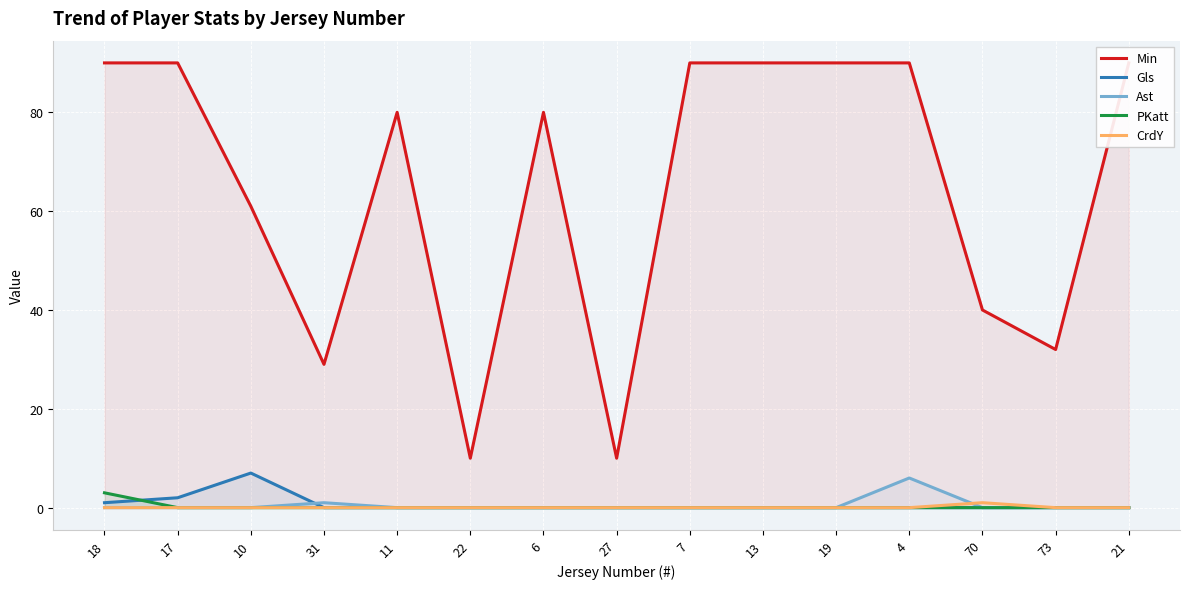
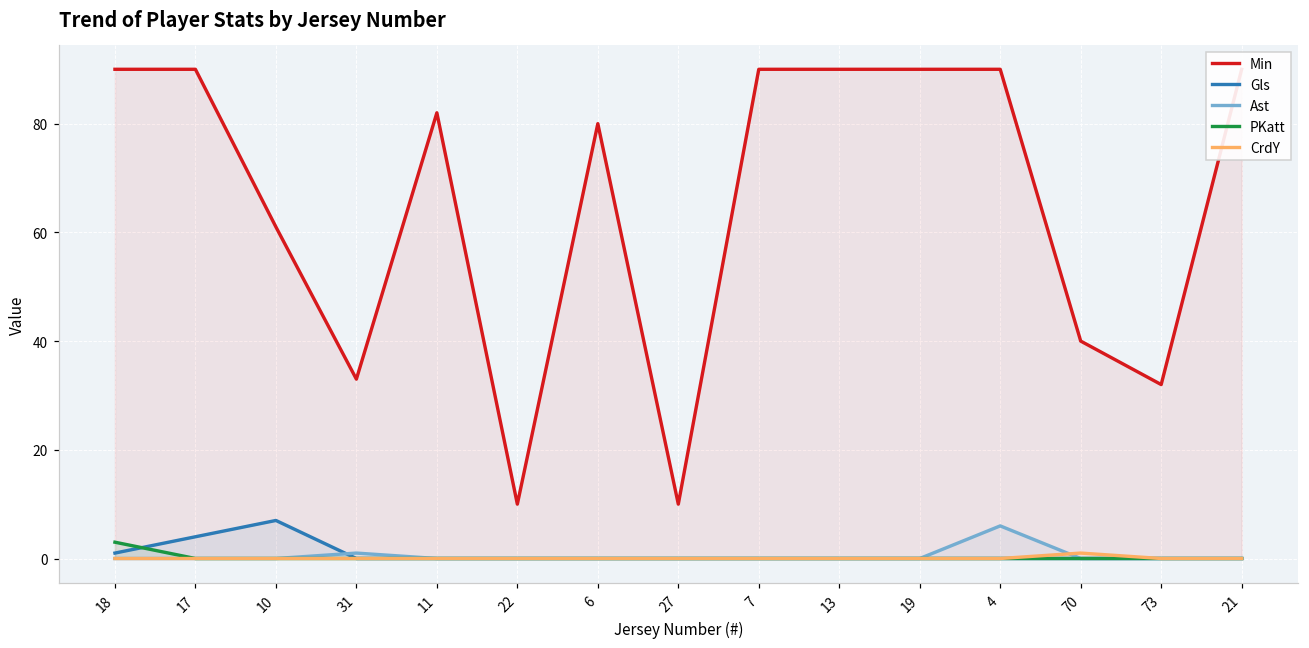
  {
    "Min": {
      "18": 90,
      "17": 90,
      "10": 61,
-     "31": 29,
-     "11": 80,
+     "31": 33,
+     "11": 82,
      "22": 10,
      "6": 80,
      "27": 10,
      "7": 90,
      "13": 90,
      "19": 90,
      "4": 90,
      "70": 40,
      "73": 32
    },
    "Gls": {
      "18": 1,
-     "17": 2,
+     "17": 4,
      "10": 7
    },
    "Ast": {
      "31": 1,
      "4": 6
    },
    "PKatt": {
      "18": 3
    },
    "CrdY": {
      "70": 1
    }
  }
